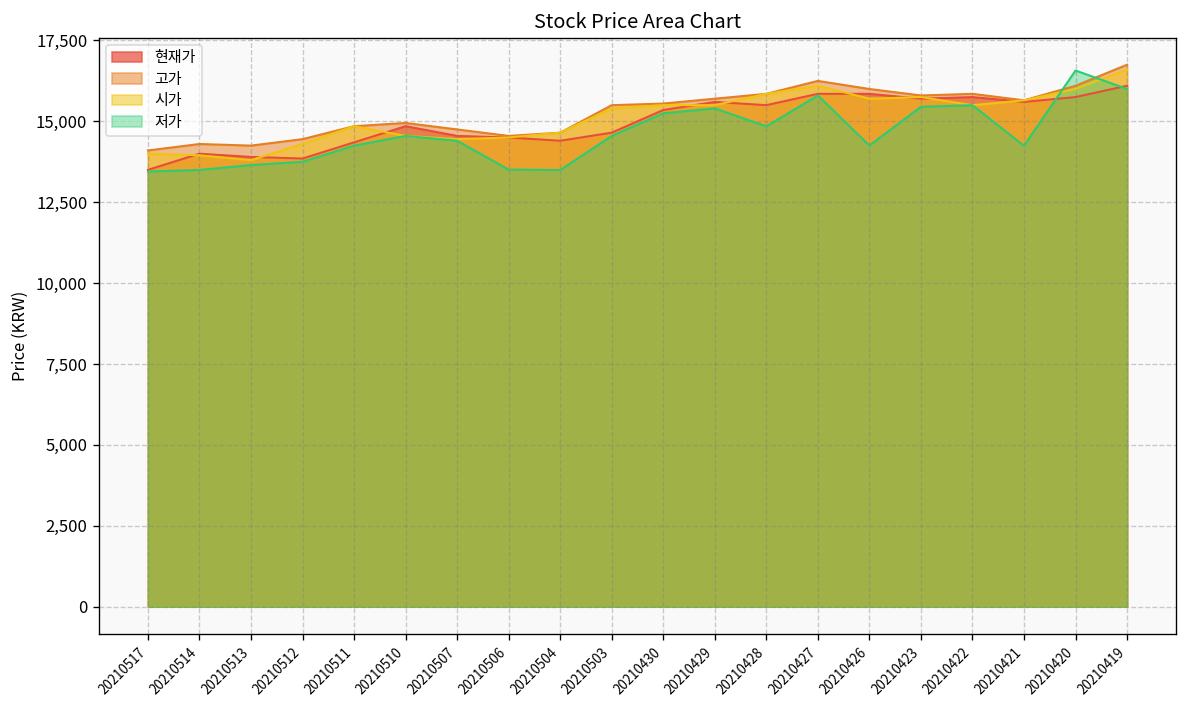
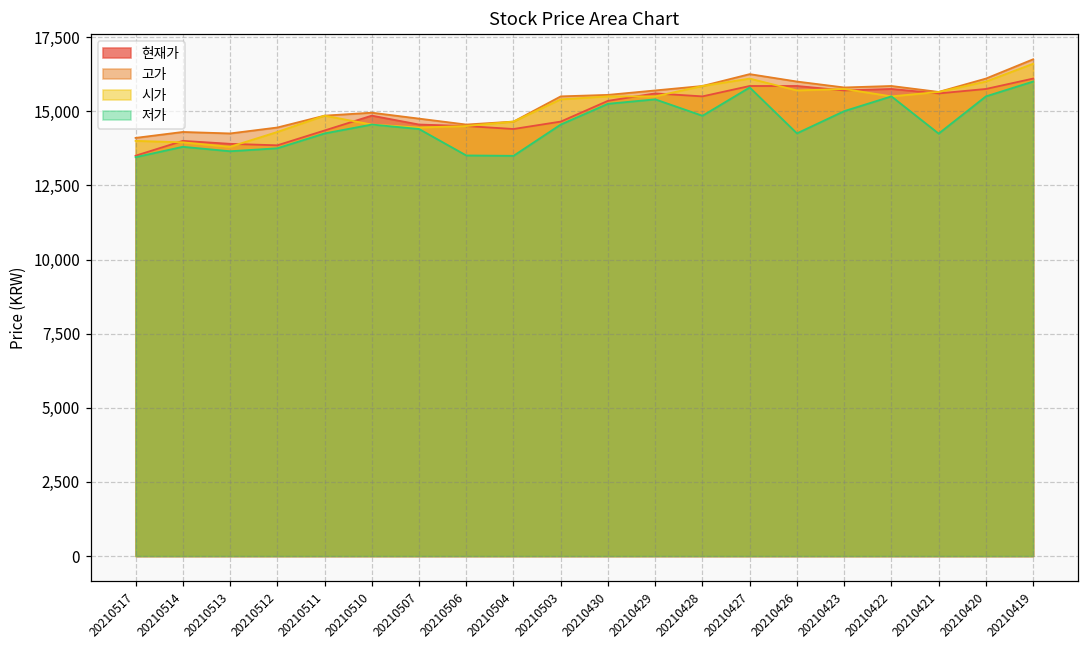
  {
    "저가": {
-     "20210514": "13,500",
+     "20210514": "13,800",
      "20210513": "13,700",
      "20210512": "13,800",
      "20210511": "14,300",
      "20210506": "13,500",
      "20210504": "13,500",
      "20210503": "14,600",
      "20210430": "15,300",
      "20210429": "15,400",
      "20210428": "14,800",
      "20210426": "14,300",
-     "20210423": "15,500",
+     "20210423": "15,000",
      "20210421": "14,200",
-     "20210420": "16,600",
+     "20210420": "15,500",
      "20210419": "16,000"
    }
  }
